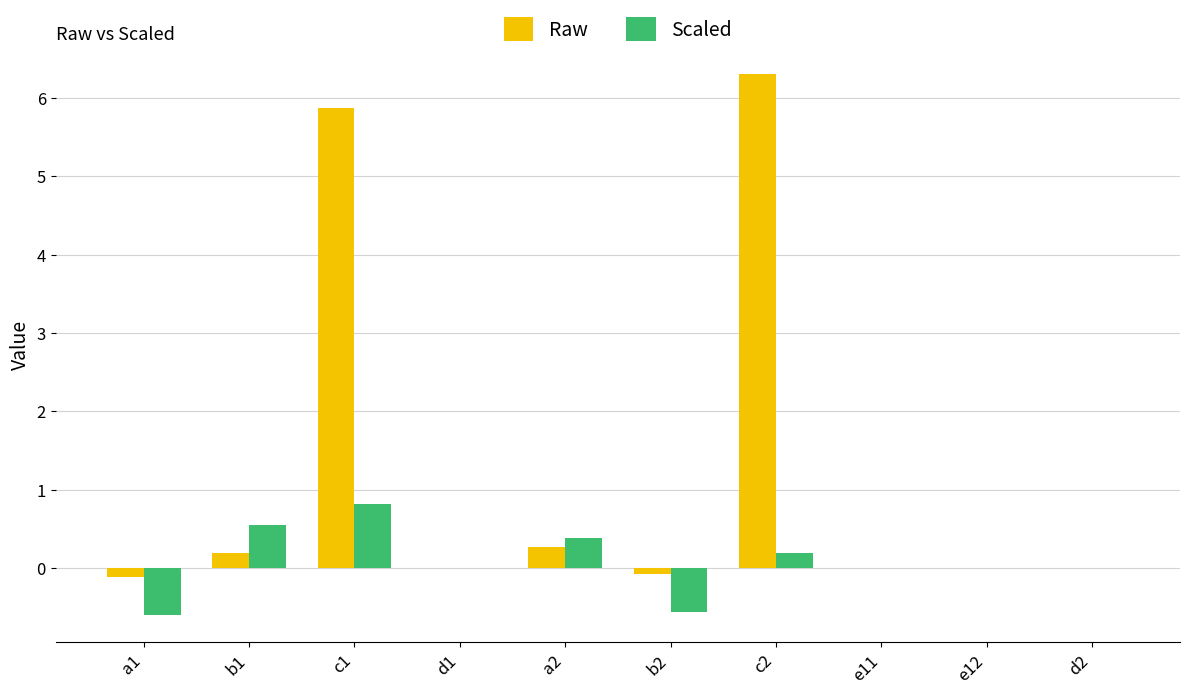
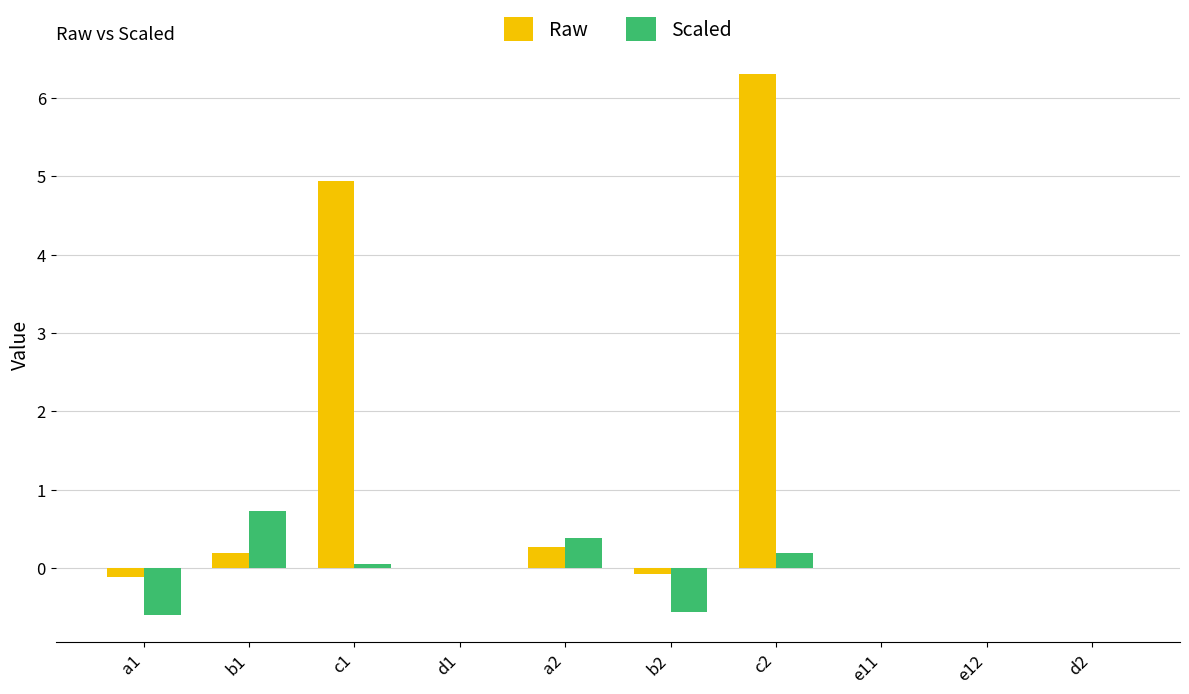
  {
    "Raw": {
      "a1": -0.1,
      "b1": 0.2,
-     "c1": 5.9,
+     "c1": 4.9,
      "d1": 0.0,
      "a2": 0.3,
      "b2": -0.1,
      "c2": 6.3,
      "e12": 0.0,
      "d2": 0.0
    },
    "Scaled": {
      "a1": -0.6,
-     "b1": 0.5,
-     "c1": 0.8,
+     "b1": 0.7,
+     "c1": 0.1,
      "d1": 0.0,
      "a2": 0.4,
      "b2": -0.6,
      "c2": 0.2,
      "e12": 0.0,
      "d2": 0.0
    }
  }
